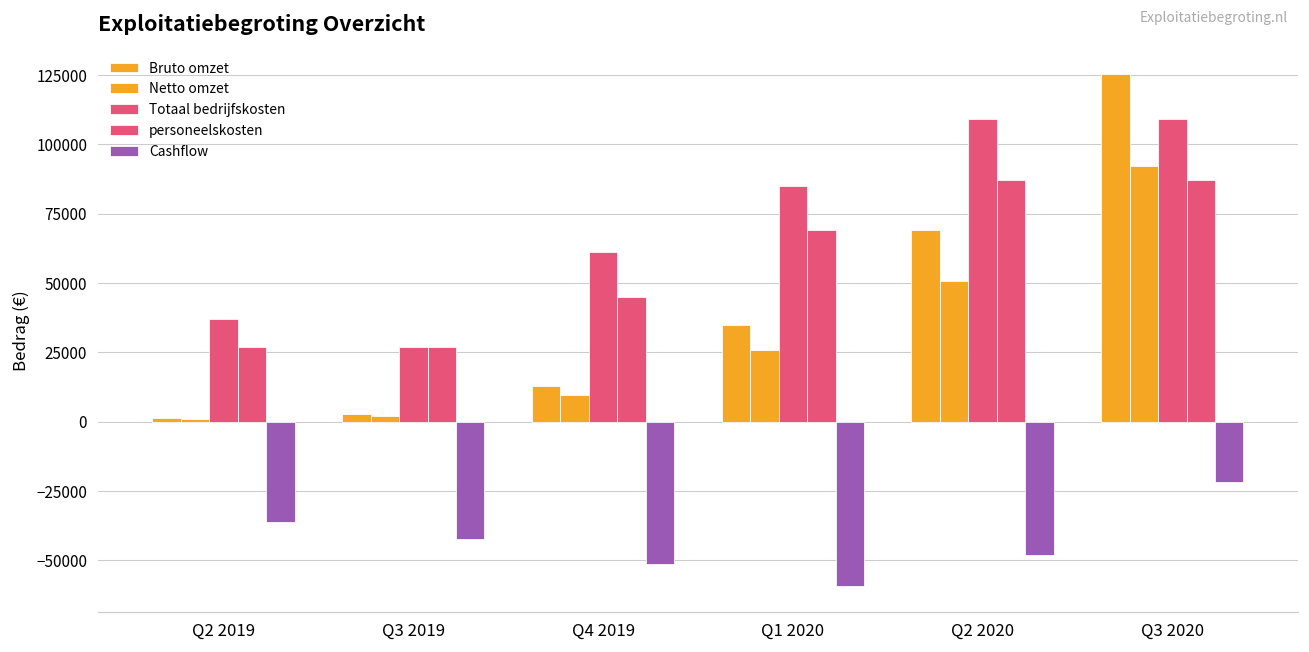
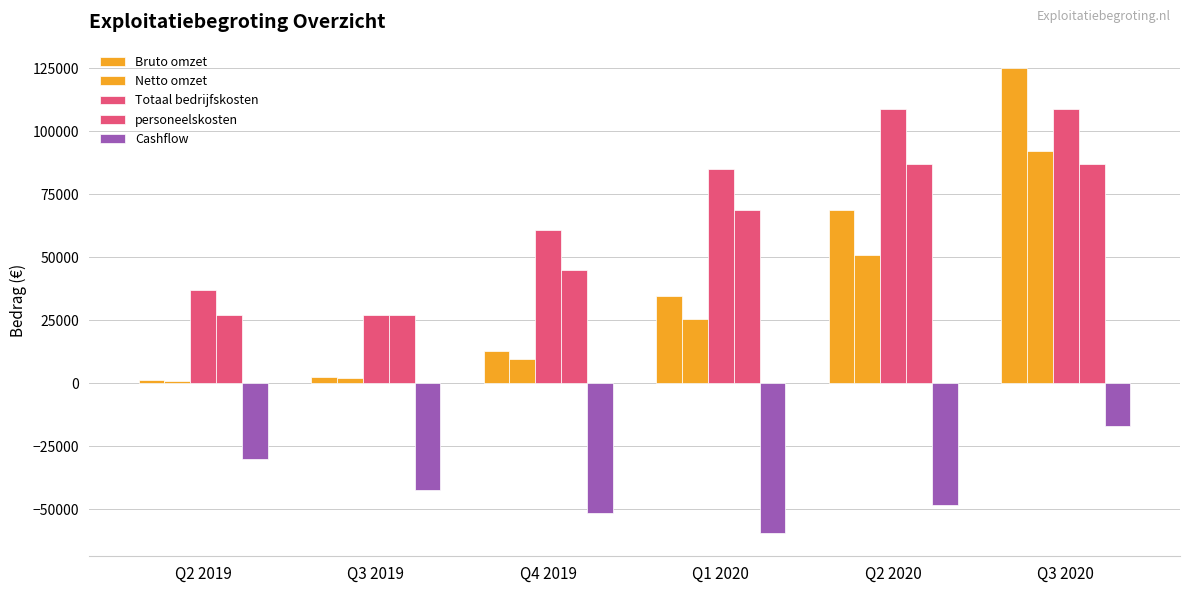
  {
    "Cashflow": {
-     "Q2 2019": -36000,
+     "Q2 2019": -30000,
      "Q3 2019": -42000,
      "Q4 2019": -51000,
      "Q1 2020": -59000,
      "Q2 2020": -48000,
-     "Q3 2020": -22000
+     "Q3 2020": -17000
    }
  }
